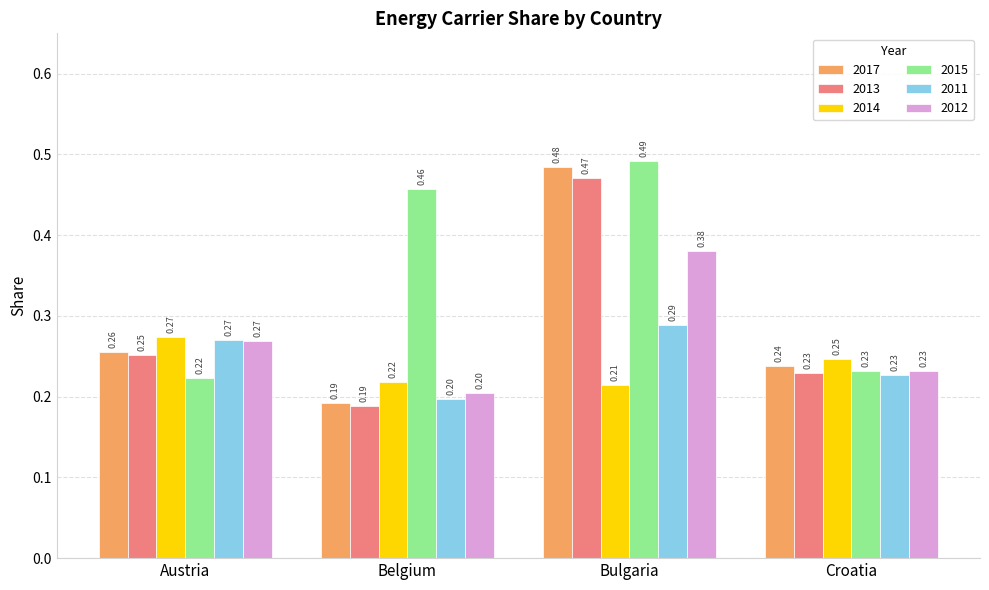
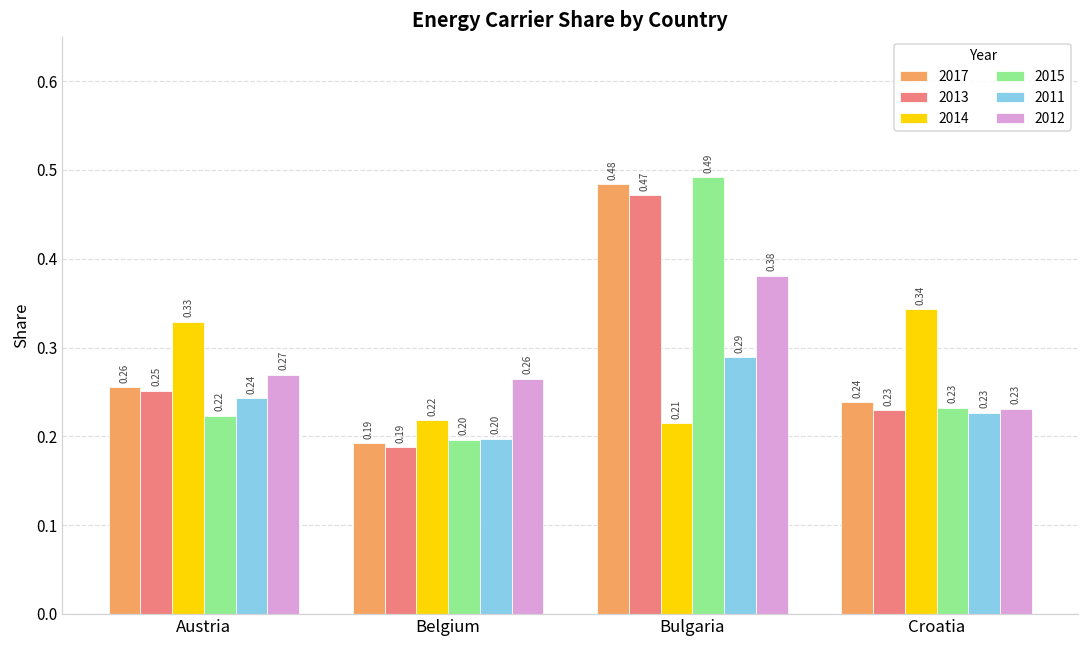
  {
    "2014": {
-     "Austria": 0.27,
+     "Austria": 0.33,
      "Belgium": 0.22,
      "Bulgaria": 0.21,
-     "Croatia": 0.25
+     "Croatia": 0.34
    },
    "2015": {
      "Austria": 0.22,
-     "Belgium": 0.46,
+     "Belgium": 0.20,
      "Bulgaria": 0.49,
      "Croatia": 0.23
    },
    "2011": {
-     "Austria": 0.27,
+     "Austria": 0.24,
      "Belgium": 0.20,
      "Bulgaria": 0.29,
      "Croatia": 0.23
    },
    "2012": {
      "Austria": 0.27,
-     "Belgium": 0.20,
+     "Belgium": 0.26,
      "Bulgaria": 0.38,
      "Croatia": 0.23
    }
  }
